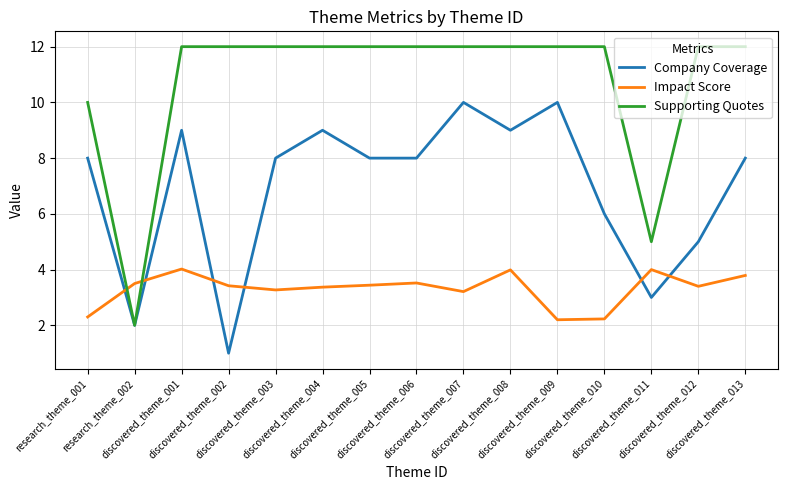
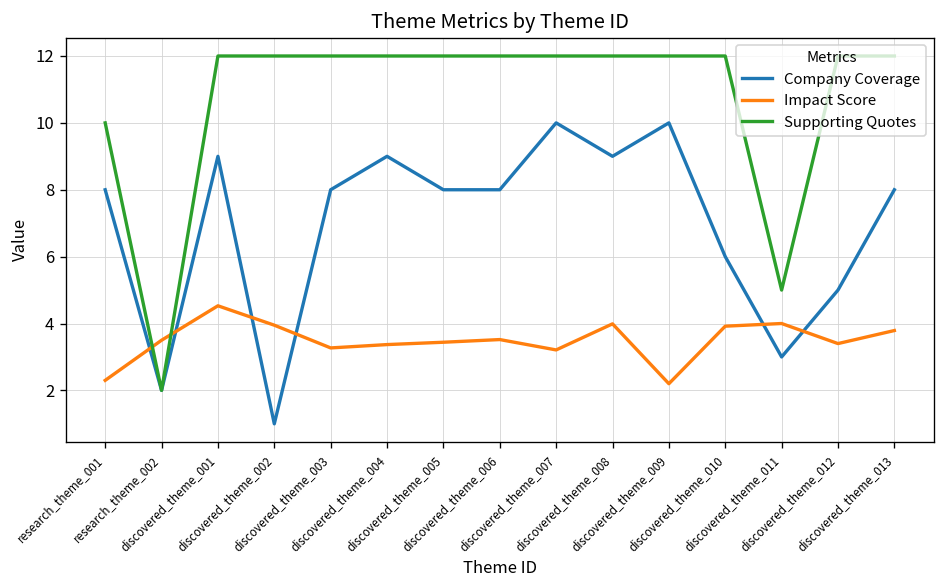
  {
    "Company Coverage": {
      "research_theme_001": 8.0,
      "discovered_theme_001": 9.0,
      "discovered_theme_002": 1.0,
      "discovered_theme_003": 8.0,
      "discovered_theme_004": 9.0,
      "discovered_theme_005": 8.0,
      "discovered_theme_006": 8.0,
      "discovered_theme_007": 10.0,
      "discovered_theme_008": 9.0,
      "discovered_theme_009": 10.0,
      "discovered_theme_010": 6.0,
      "discovered_theme_011": 3.0,
      "discovered_theme_012": 5.0,
      "discovered_theme_013": 8.0
    },
    "Impact Score": {
      "research_theme_001": 2.3,
      "research_theme_002": 3.5,
-     "discovered_theme_001": 4.0,
-     "discovered_theme_002": 3.4,
+     "discovered_theme_001": 4.5,
+     "discovered_theme_002": 4.0,
      "discovered_theme_003": 3.3,
      "discovered_theme_004": 3.4,
      "discovered_theme_005": 3.4,
      "discovered_theme_006": 3.5,
      "discovered_theme_007": 3.2,
      "discovered_theme_008": 4.0,
      "discovered_theme_009": 2.2,
-     "discovered_theme_010": 2.2,
+     "discovered_theme_010": 3.9,
      "discovered_theme_011": 4.0,
      "discovered_theme_012": 3.4,
      "discovered_theme_013": 3.8
    },
    "Supporting Quotes": {
      "research_theme_001": 10.0,
      "discovered_theme_001": 12.0,
      "discovered_theme_002": 12.0,
      "discovered_theme_003": 12.0,
      "discovered_theme_004": 12.0,
      "discovered_theme_005": 12.0,
      "discovered_theme_006": 12.0,
      "discovered_theme_007": 12.0,
      "discovered_theme_008": 12.0,
      "discovered_theme_009": 12.0,
      "discovered_theme_010": 12.0,
      "discovered_theme_011": 5.0
    }
  }
